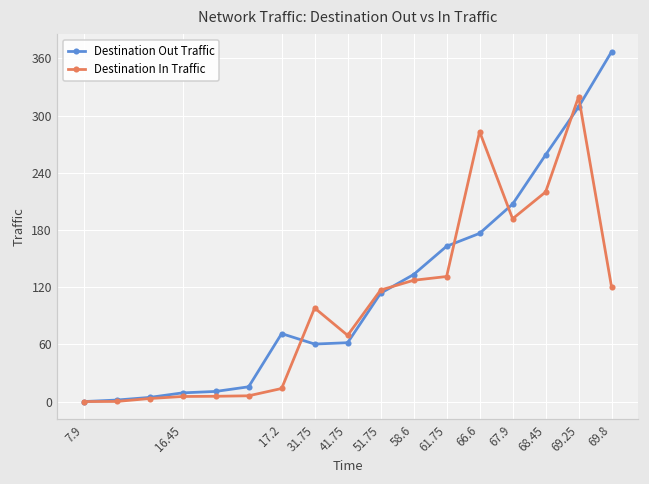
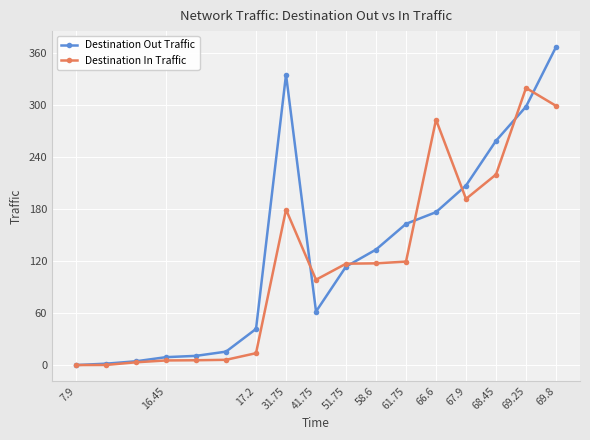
  {
    "Destination Out Traffic": {
      "16.45": 10,
-     "17.2": 70,
-     "31.75": 60,
+     "17.2": 40,
+     "31.75": 340,
      "41.75": 60,
      "51.75": 110,
      "58.6": 130,
      "61.75": 160,
      "66.6": 180,
      "67.9": 210,
      "68.45": 260,
-     "69.25": 310,
+     "69.25": 300,
      "69.8": 370
    },
    "Destination In Traffic": {
      "16.45": 10,
      "17.2": 10,
-     "31.75": 100,
-     "41.75": 70,
+     "31.75": 180,
+     "41.75": 100,
      "51.75": 120,
-     "58.6": 130,
-     "61.75": 130,
+     "58.6": 120,
+     "61.75": 120,
      "66.6": 280,
      "67.9": 190,
      "68.45": 220,
      "69.25": 320,
-     "69.8": 120
+     "69.8": 300
    }
  }
